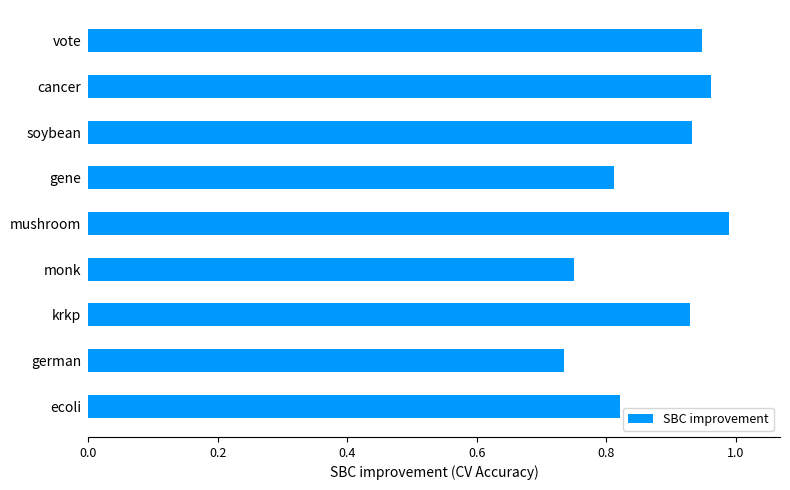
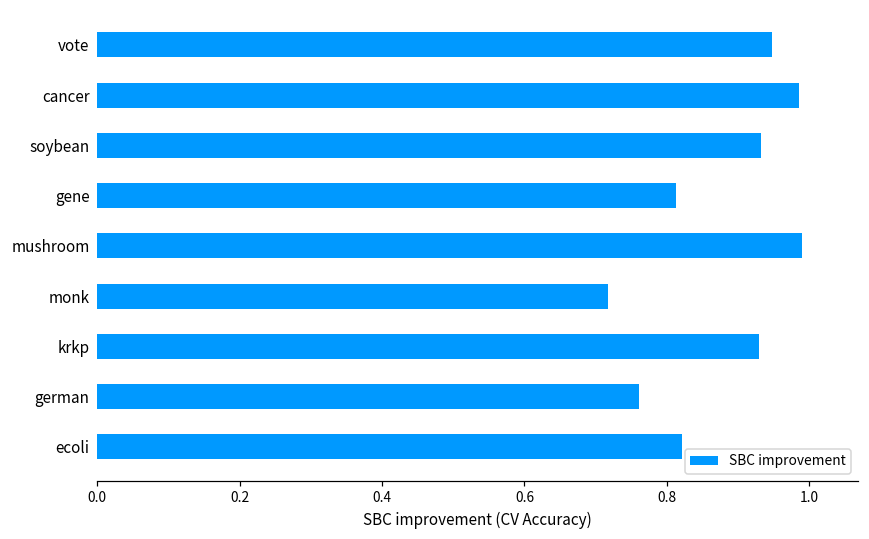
  {
    "vote": 0.95,
-   "cancer": 0.96,
+   "cancer": 0.99,
    "soybean": 0.93,
    "gene": 0.81,
    "mushroom": 0.99,
-   "monk": 0.75,
+   "monk": 0.72,
    "krkp": 0.93,
-   "german": 0.73,
+   "german": 0.76,
    "ecoli": 0.82
  }
